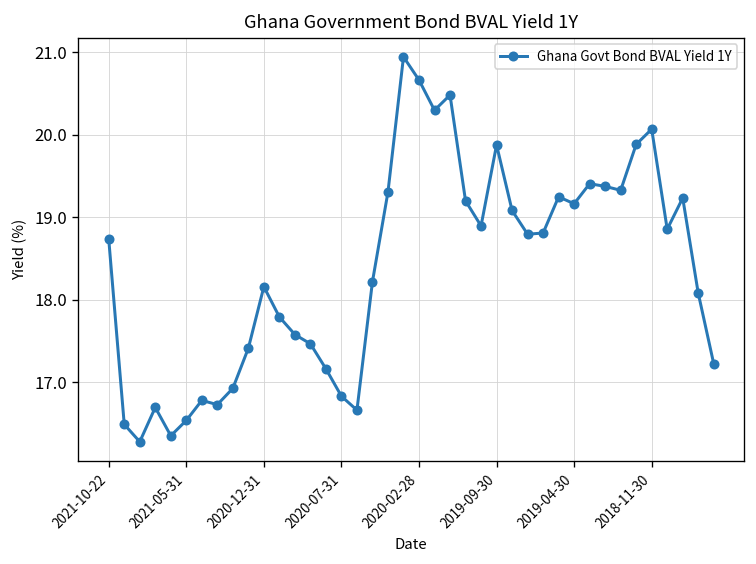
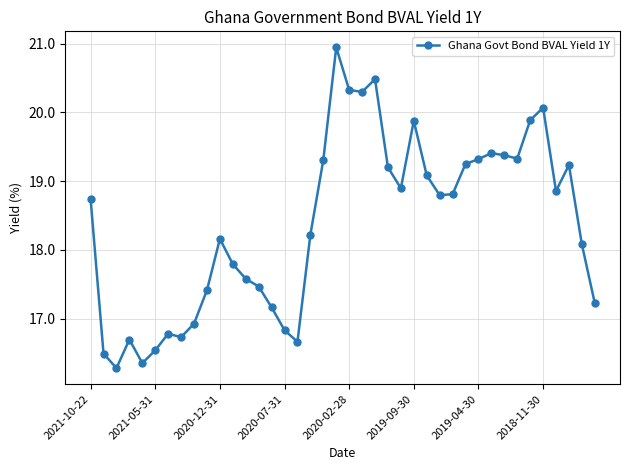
  {
    "2021-10-22": 18.7,
    "2021-05-31": 16.5,
    "2020-12-31": 18.2,
    "2020-07-31": 16.8,
-   "2020-02-28": 20.7,
+   "2020-02-28": 20.3,
    "2019-09-30": 19.9,
-   "2019-04-30": 19.2,
+   "2019-04-30": 19.3,
    "2018-11-30": 20.1
  }
